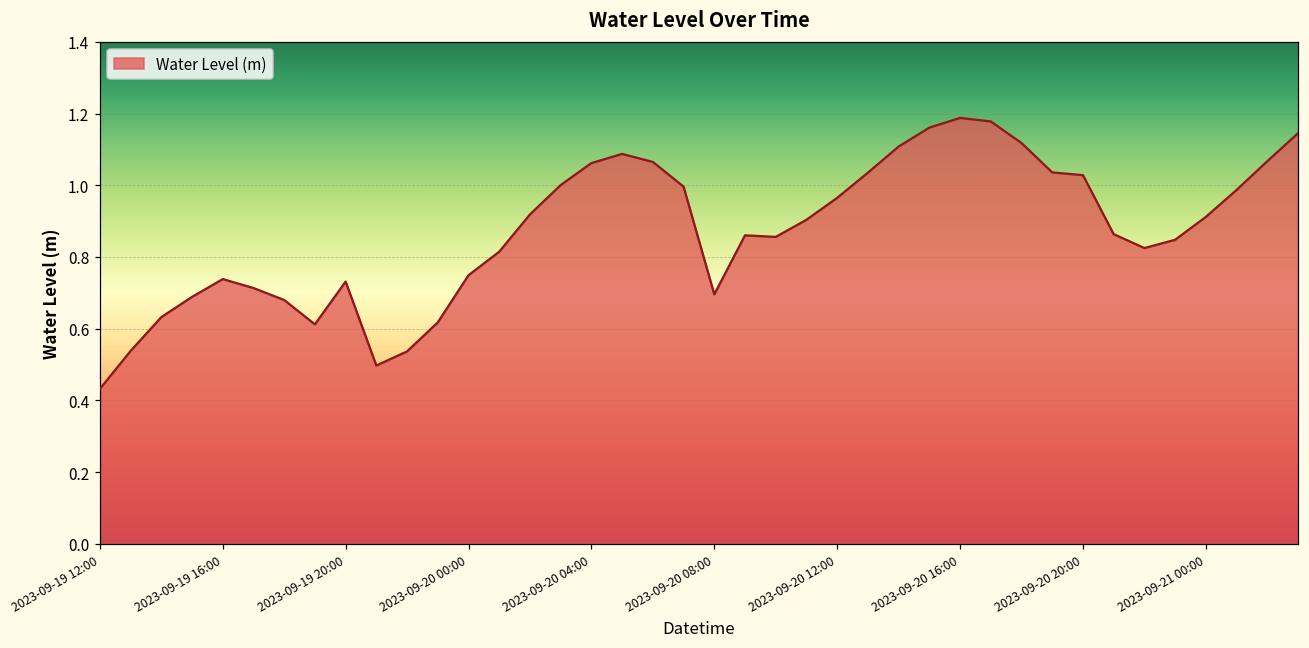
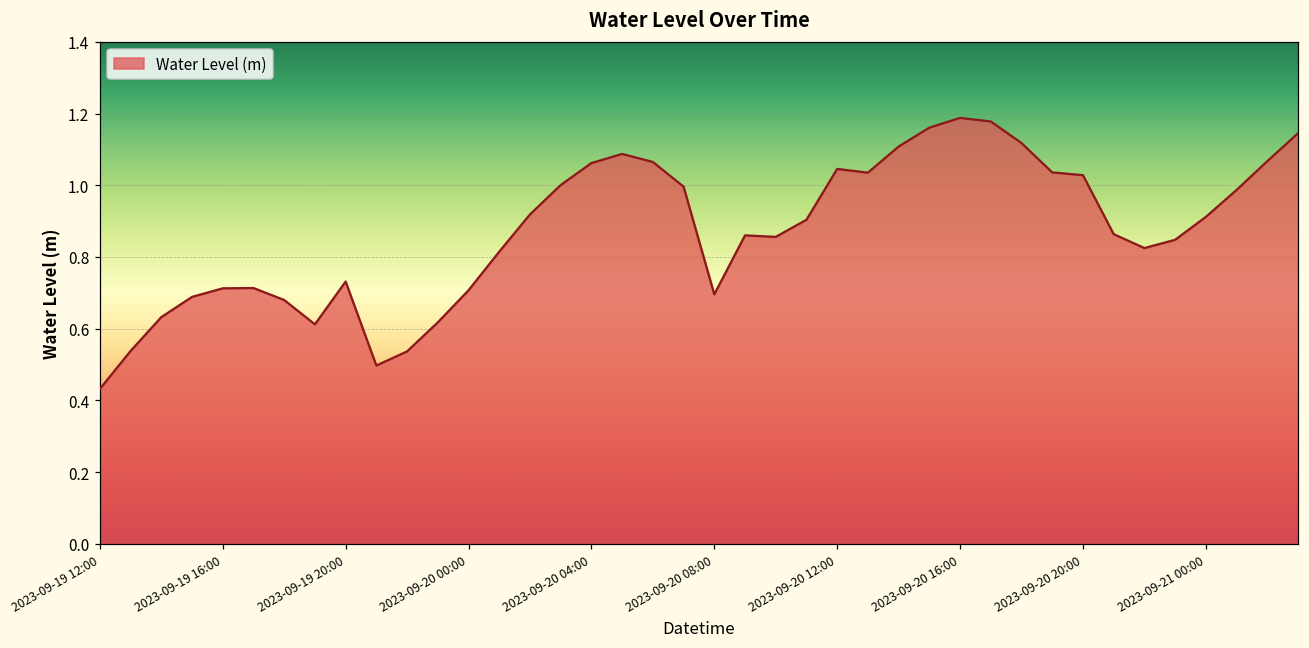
  {
    "2023-09-19 12:00": 0.43,
-   "2023-09-19 16:00": 0.74,
+   "2023-09-19 16:00": 0.71,
    "2023-09-19 20:00": 0.73,
-   "2023-09-20 00:00": 0.75,
+   "2023-09-20 00:00": 0.71,
    "2023-09-20 04:00": 1.06,
    "2023-09-20 08:00": 0.70,
-   "2023-09-20 12:00": 0.96,
+   "2023-09-20 12:00": 1.05,
    "2023-09-20 16:00": 1.19,
    "2023-09-20 20:00": 1.03,
    "2023-09-21 00:00": 0.91
  }
